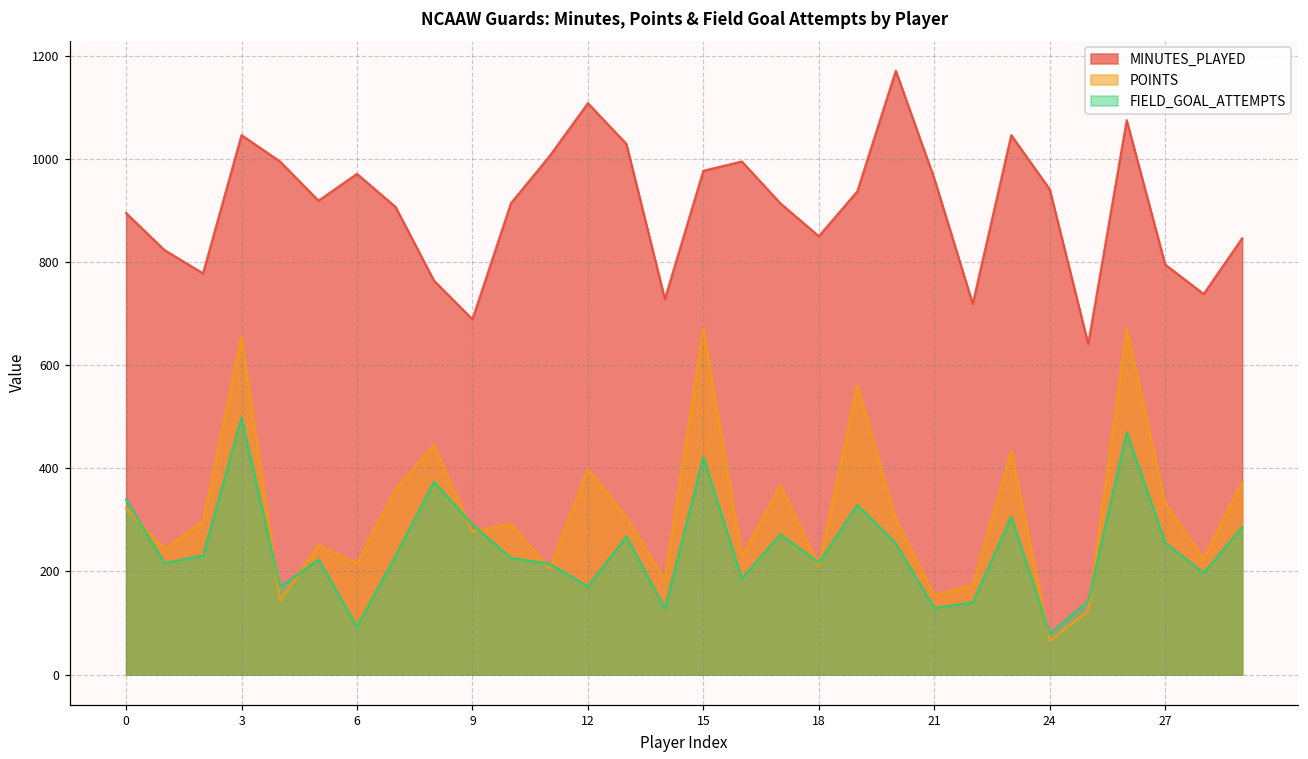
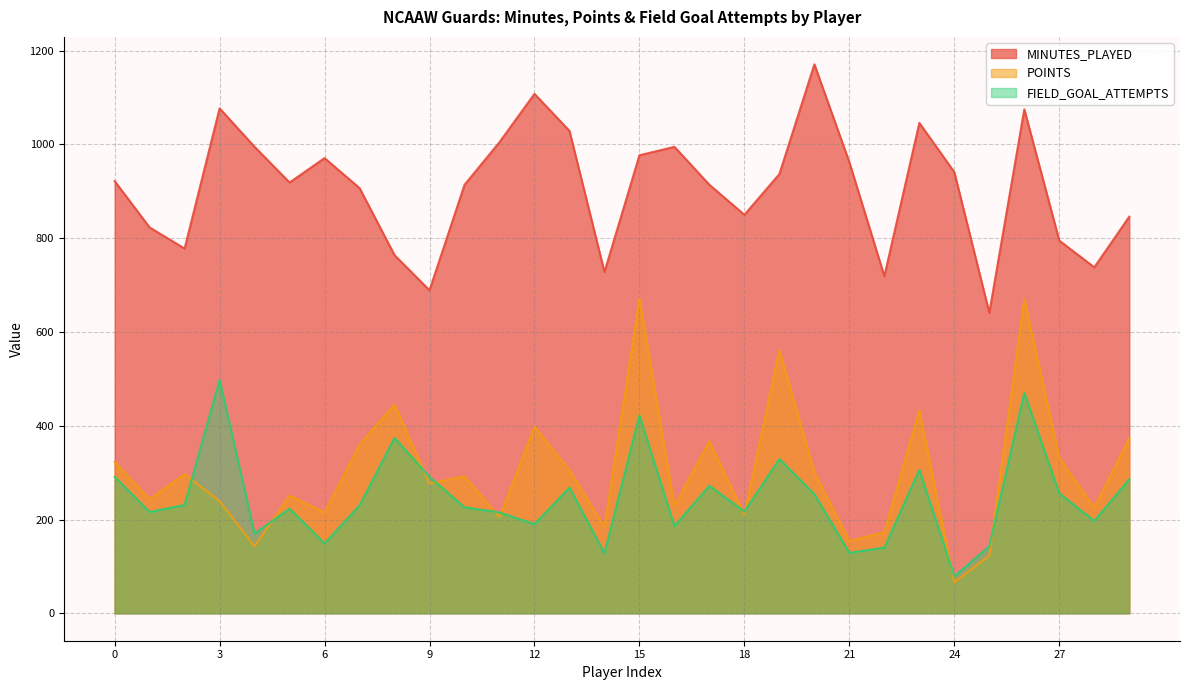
  {
    "MINUTES_PLAYED": {
-     "0": 900,
-     "3": 1050,
+     "0": 920,
+     "3": 1080,
      "6": 970,
      "9": 690,
      "12": 1110,
      "15": 980,
      "18": 850,
      "21": 960,
      "24": 940,
      "27": 800
    },
    "POINTS": {
      "0": 320,
-     "3": 650,
+     "3": 240,
      "6": 220,
      "9": 280,
      "12": 400,
      "15": 670,
      "18": 210,
      "21": 150,
      "24": 70,
      "27": 330
    },
    "FIELD_GOAL_ATTEMPTS": {
-     "0": 340,
+     "0": 290,
      "3": 500,
-     "6": 90,
+     "6": 150,
      "9": 290,
-     "12": 170,
+     "12": 190,
      "15": 420,
      "18": 220,
      "21": 130,
      "24": 80,
      "27": 260
    }
  }
